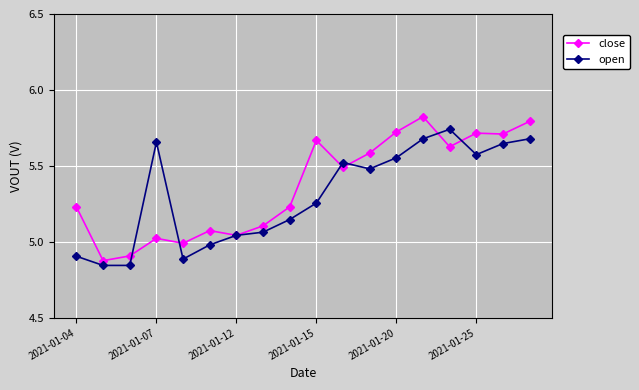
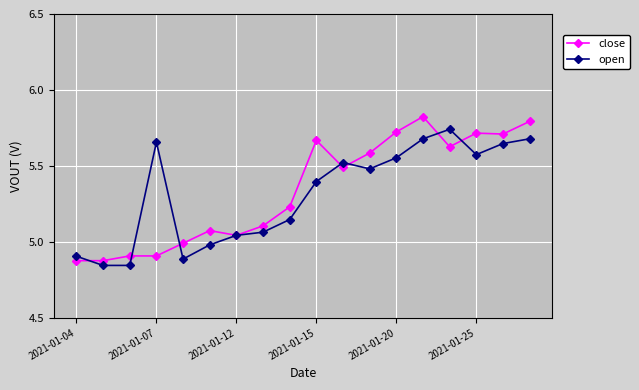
  {
    "close": {
-     "2021-01-04": 5.23,
-     "2021-01-07": 5.02,
+     "2021-01-04": 4.88,
+     "2021-01-07": 4.91,
      "2021-01-15": 5.67,
      "2021-01-20": 5.72,
      "2021-01-25": 5.72
    },
    "open": {
      "2021-01-04": 4.91,
      "2021-01-07": 5.66,
-     "2021-01-15": 5.26,
+     "2021-01-15": 5.40,
      "2021-01-20": 5.55,
      "2021-01-25": 5.57
    }
  }
